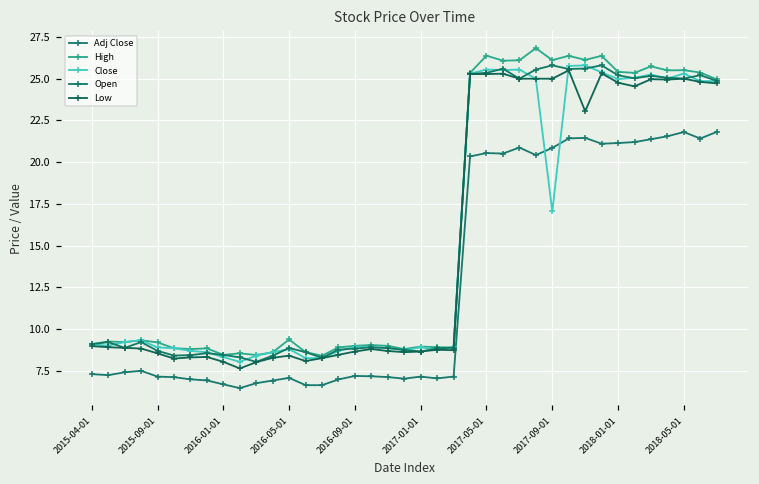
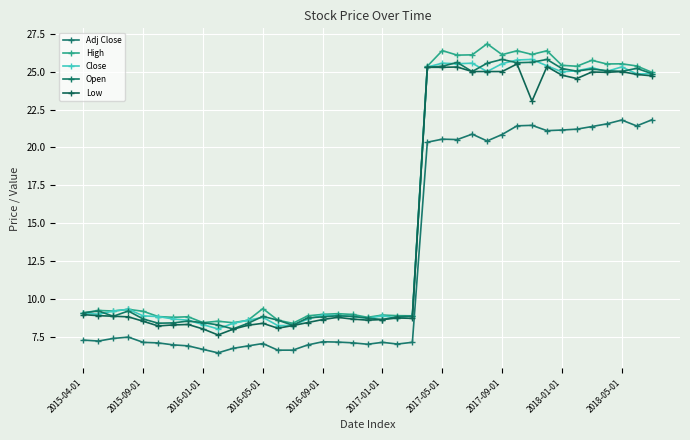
  {
    "Close": {
      "2015-09-01": 8.9,
      "2017-05-01": 25.5,
-     "2017-09-01": 17.1,
+     "2017-09-01": 25.5,
      "2018-01-01": 25.0,
      "2018-05-01": 25.3
    }
  }
